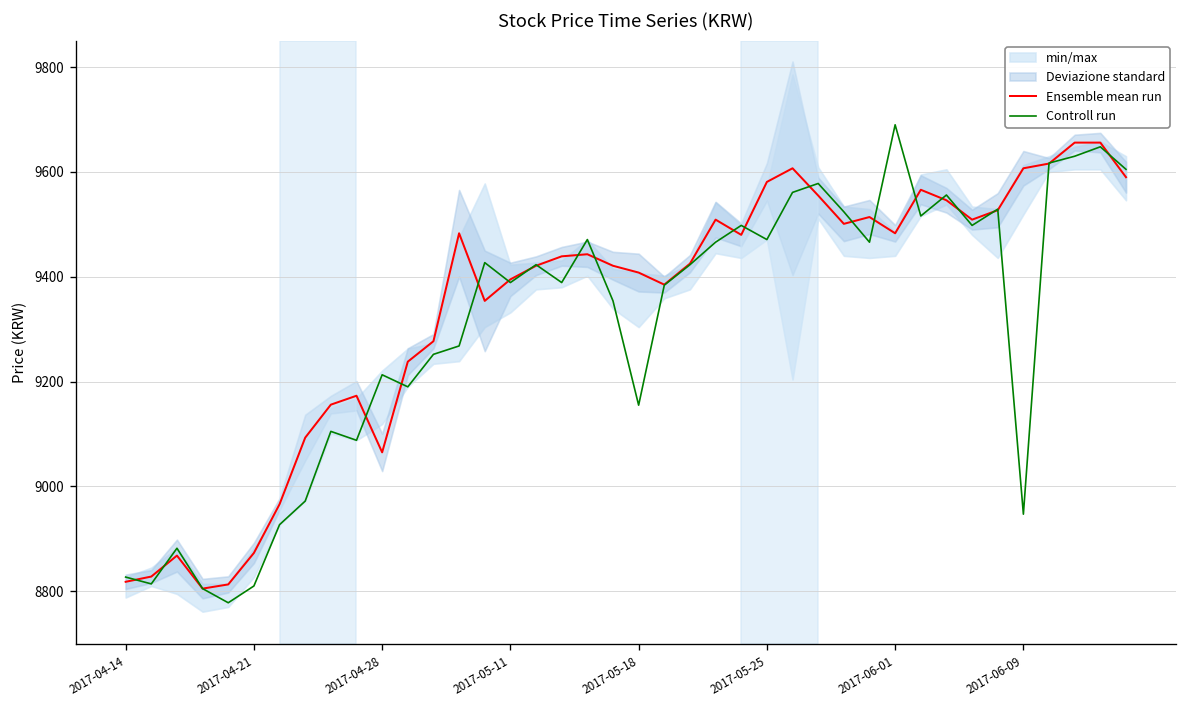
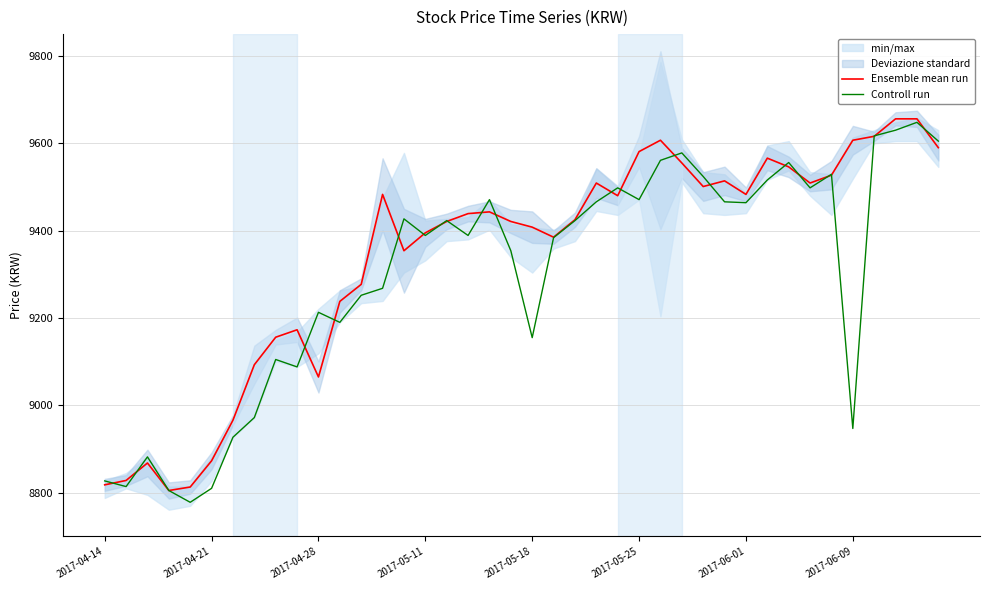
  {
    "Ensemble mean run": {
      "2017-04-14": 8820,
      "2017-04-21": 8870,
      "2017-04-28": 9070,
      "2017-05-11": 9400,
      "2017-06-09": 9610
    },
    "Controll run": {
      "2017-04-21": 8810,
      "2017-04-28": 9210,
      "2017-05-11": 9390,
      "2017-05-18": 9160,
-     "2017-06-01": 9690,
+     "2017-06-01": 9460,
      "2017-06-09": 8950
    }
  }
